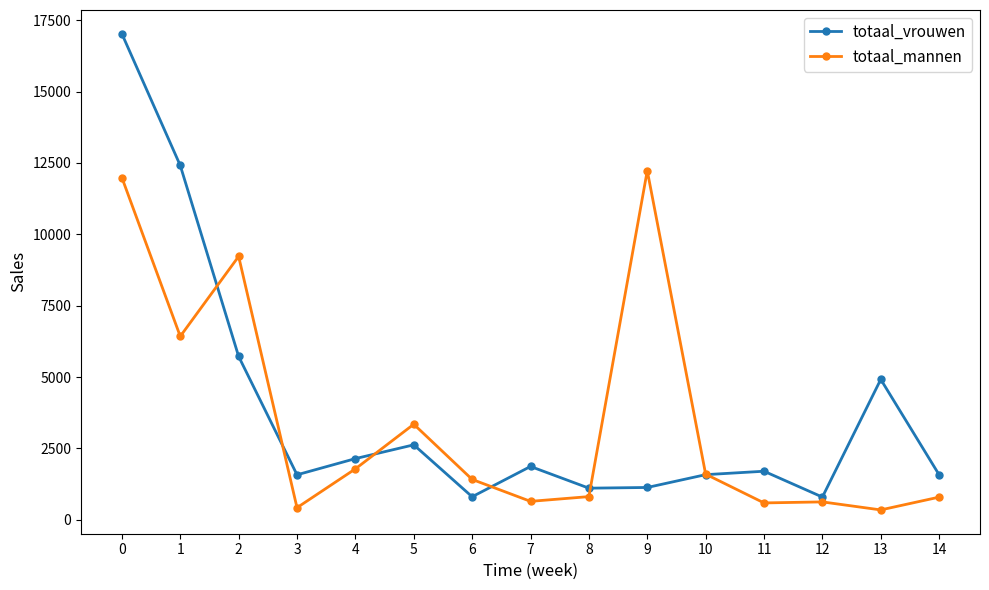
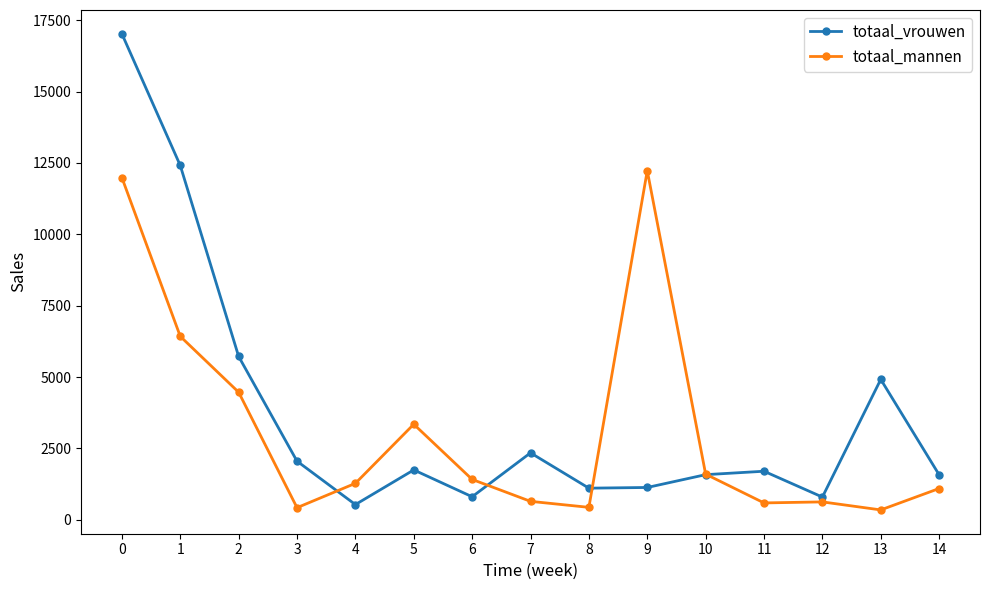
  {
    "totaal_vrouwen": {
      "0": 17000,
      "1": 12400,
      "2": 5700,
-     "3": 1600,
-     "4": 2100,
-     "5": 2600,
+     "3": 2100,
+     "4": 500,
+     "5": 1700,
      "6": 800,
-     "7": 1900,
+     "7": 2300,
      "8": 1100,
      "9": 1100,
      "11": 1700,
      "12": 800,
      "13": 4900,
      "14": 1600
    },
    "totaal_mannen": {
      "0": 12000,
      "1": 6400,
-     "2": 9200,
+     "2": 4500,
      "3": 400,
-     "4": 1800,
+     "4": 1300,
      "5": 3300,
      "6": 1400,
      "7": 600,
-     "8": 800,
+     "8": 400,
      "9": 12200,
      "11": 600,
      "12": 600,
      "13": 300,
-     "14": 800
+     "14": 1100
    }
  }
